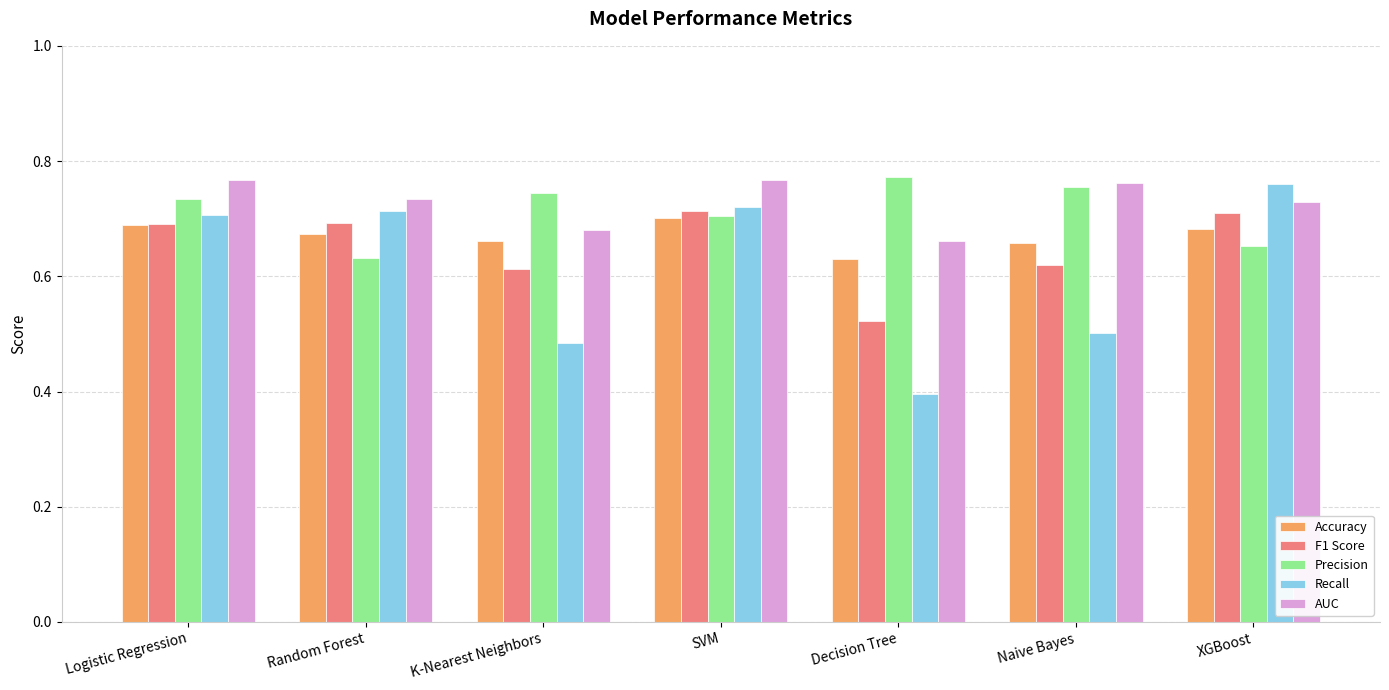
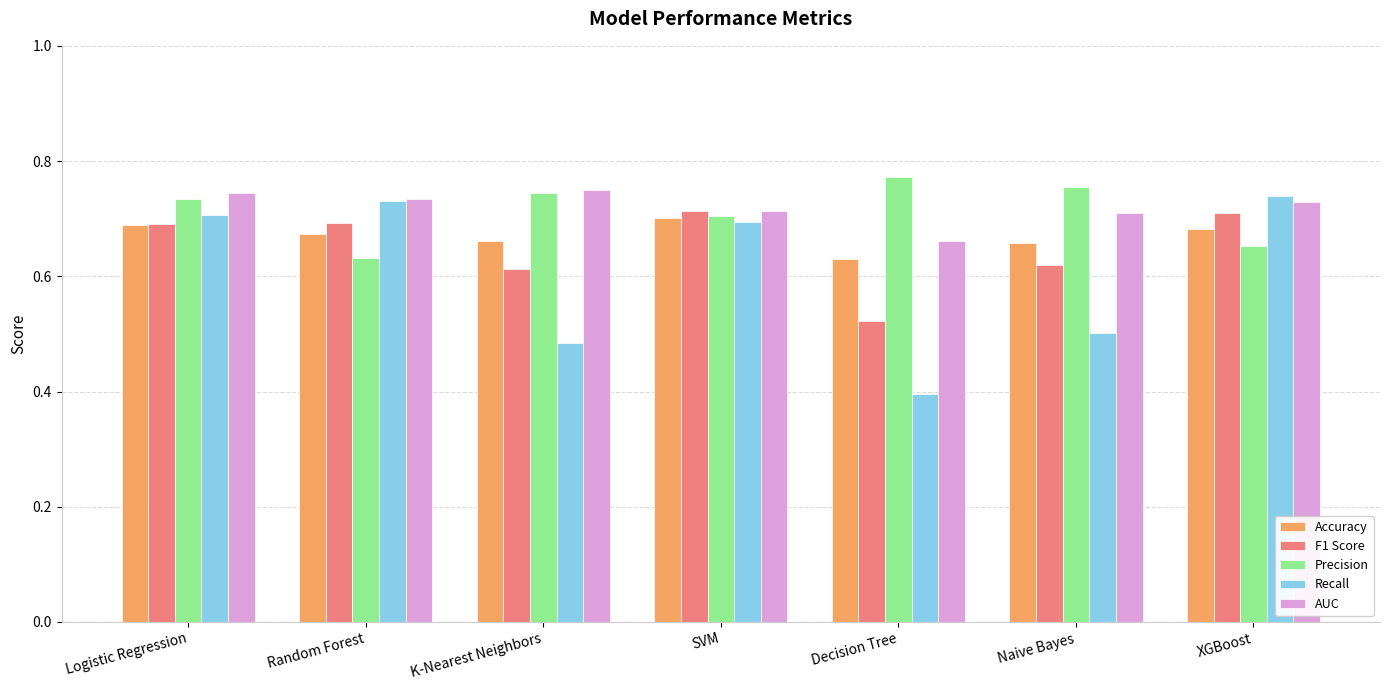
  {
    "Precision": {
      "Logistic Regression": 0.73,
      "Random Forest": 0.63,
      "K-Nearest Neighbors": 0.74,
      "SVM": 0.70,
      "Decision Tree": 0.77,
      "Naive Bayes": 0.76,
      "XGBoost": 0.65
    },
    "Recall": {
      "Logistic Regression": 0.71,
-     "Random Forest": 0.71,
+     "Random Forest": 0.73,
      "K-Nearest Neighbors": 0.48,
-     "SVM": 0.72,
+     "SVM": 0.69,
      "Decision Tree": 0.40,
      "Naive Bayes": 0.50,
-     "XGBoost": 0.76
+     "XGBoost": 0.74
    },
    "AUC": {
-     "Logistic Regression": 0.77,
+     "Logistic Regression": 0.74,
      "Random Forest": 0.73,
-     "K-Nearest Neighbors": 0.68,
-     "SVM": 0.77,
+     "K-Nearest Neighbors": 0.75,
+     "SVM": 0.71,
      "Decision Tree": 0.66,
-     "Naive Bayes": 0.76,
+     "Naive Bayes": 0.71,
      "XGBoost": 0.73
    }
  }
